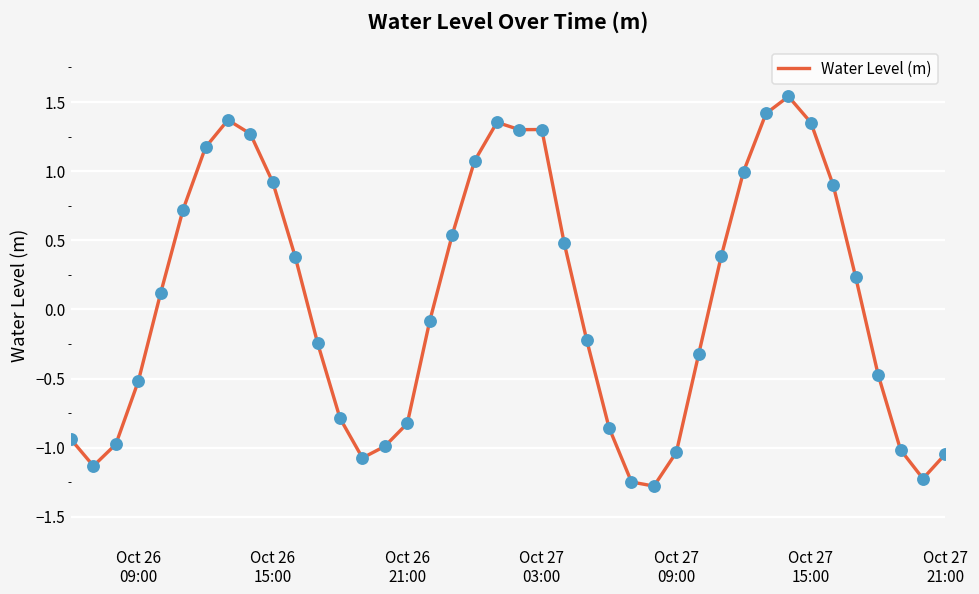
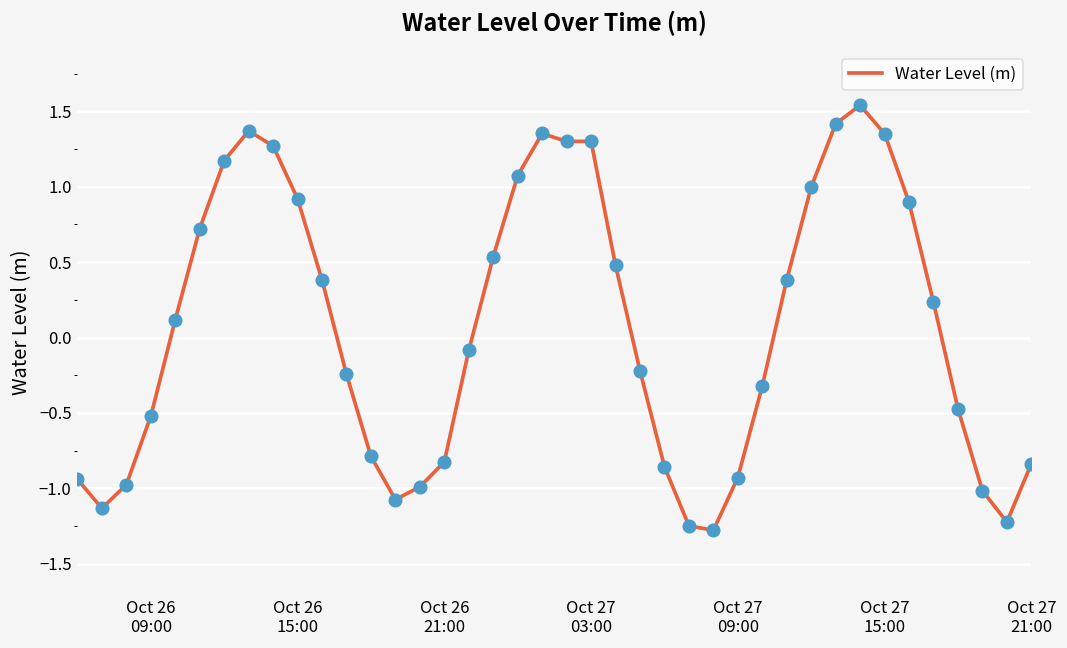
  {
    "Oct 26 09:00": -0.52,
    "Oct 26 15:00": 0.92,
    "Oct 26 21:00": -0.82,
    "Oct 27 03:00": 1.30,
-   "Oct 27 09:00": -1.03,
+   "Oct 27 09:00": -0.93,
    "Oct 27 15:00": 1.35,
-   "Oct 27 21:00": -1.05
+   "Oct 27 21:00": -0.84
  }
